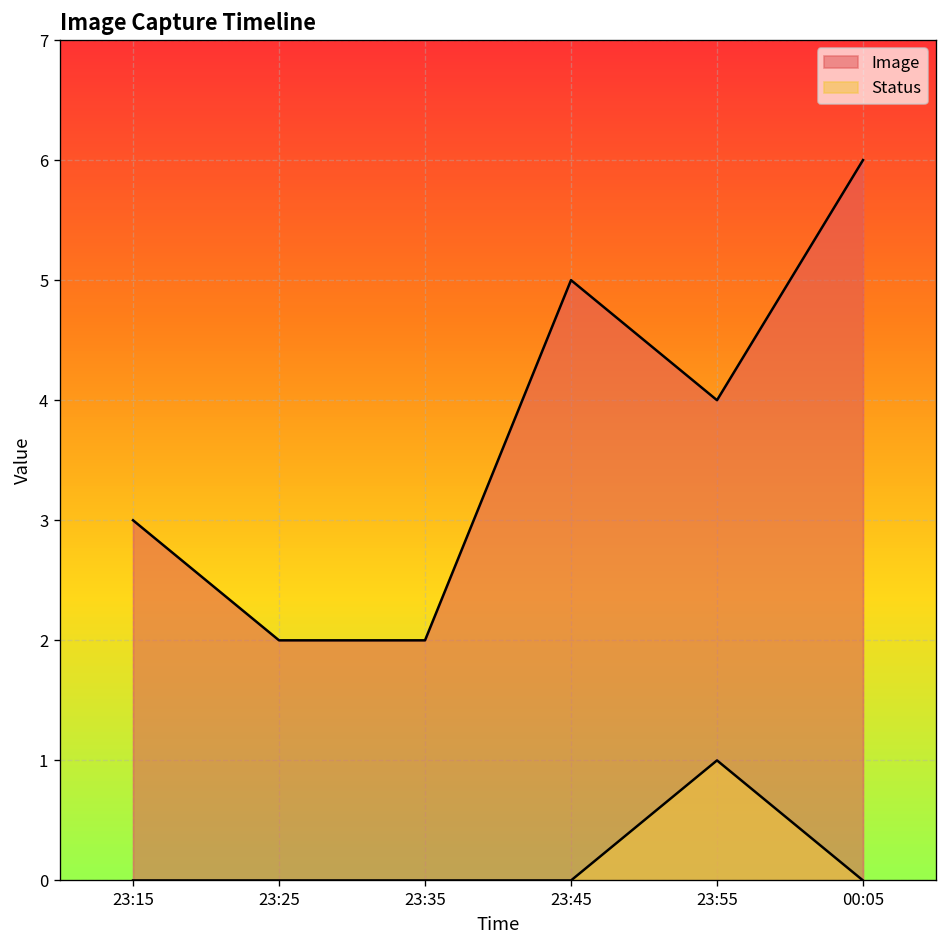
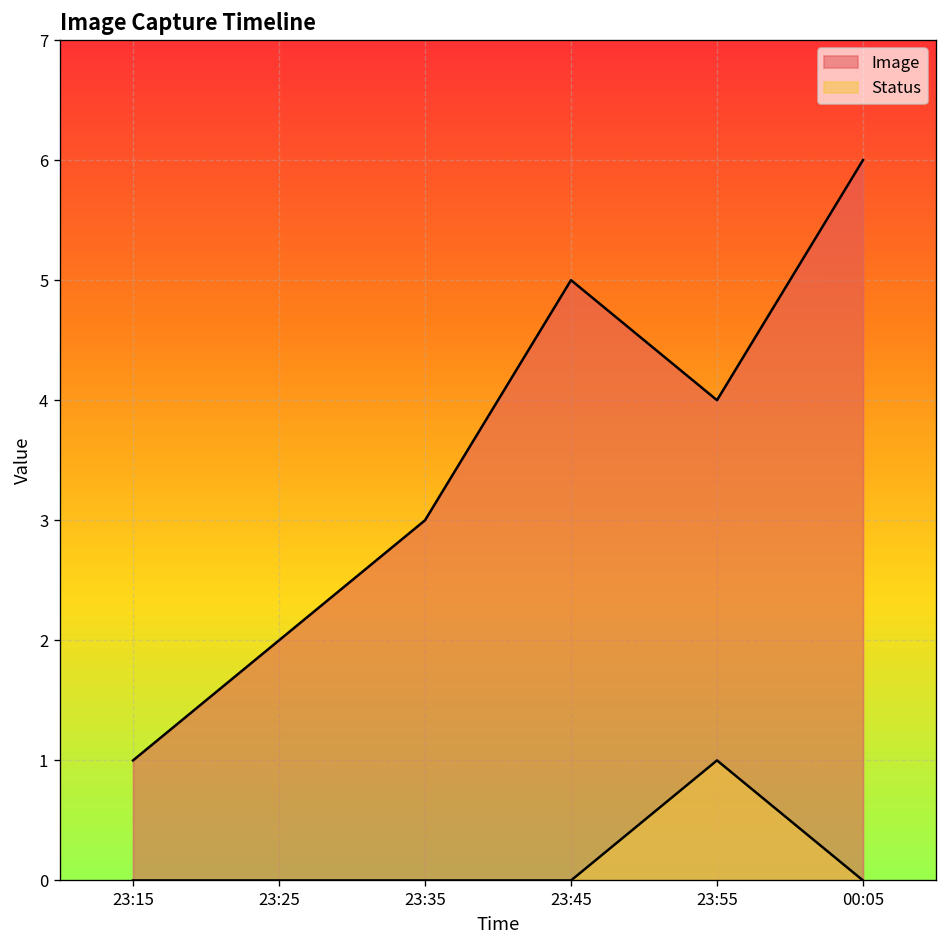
  {
    "Image": {
-     "23:15": 3,
+     "23:15": 1,
      "23:25": 2,
-     "23:35": 2,
+     "23:35": 3,
      "23:45": 5,
      "23:55": 4,
      "00:05": 6
    },
    "Status": {
      "23:15": 0,
      "23:25": 0,
      "23:35": 0,
      "23:45": 0,
      "23:55": 1,
      "00:05": 0
    }
  }
